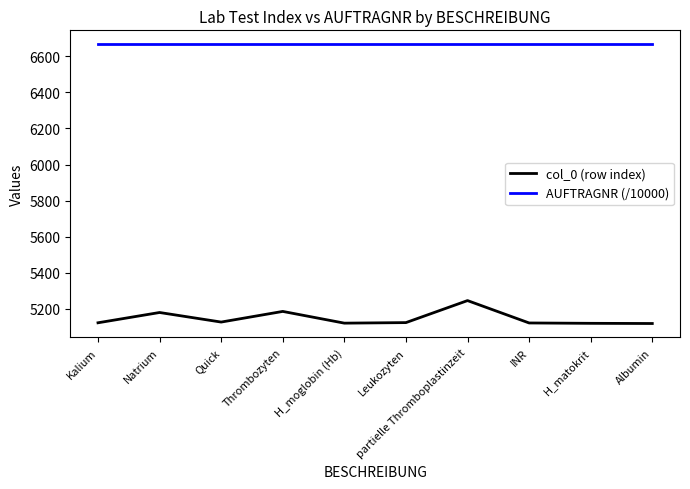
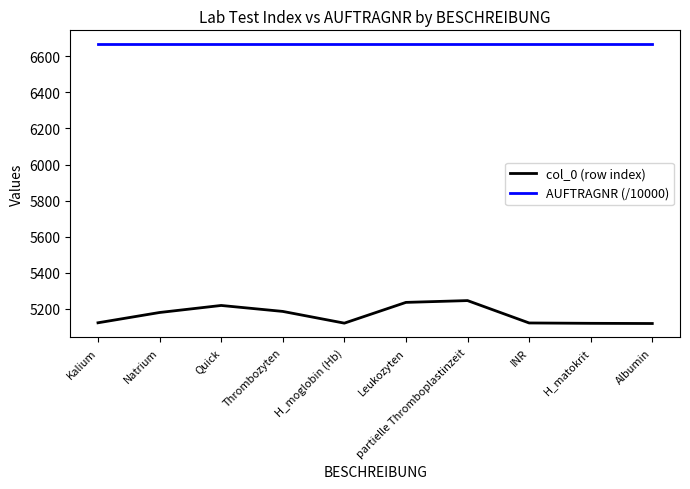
  {
    "col_0 (row index)": {
      "Kalium": 5120,
      "Natrium": 5180,
-     "Quick": 5130,
+     "Quick": 5220,
      "Thrombozyten": 5190,
      "H_moglobin (Hb)": 5120,
-     "Leukozyten": 5120,
+     "Leukozyten": 5240,
      "partielle Thromboplastinzeit": 5250,
      "INR": 5120,
      "H_matokrit": 5120,
      "Albumin": 5120
    },
    "AUFTRAGNR (/10000)": {
      "Kalium": 6670,
      "Natrium": 6670,
      "Quick": 6670,
      "Thrombozyten": 6670,
      "H_moglobin (Hb)": 6670,
      "Leukozyten": 6670,
      "partielle Thromboplastinzeit": 6670,
      "INR": 6670,
      "H_matokrit": 6670,
      "Albumin": 6670
    }
  }
